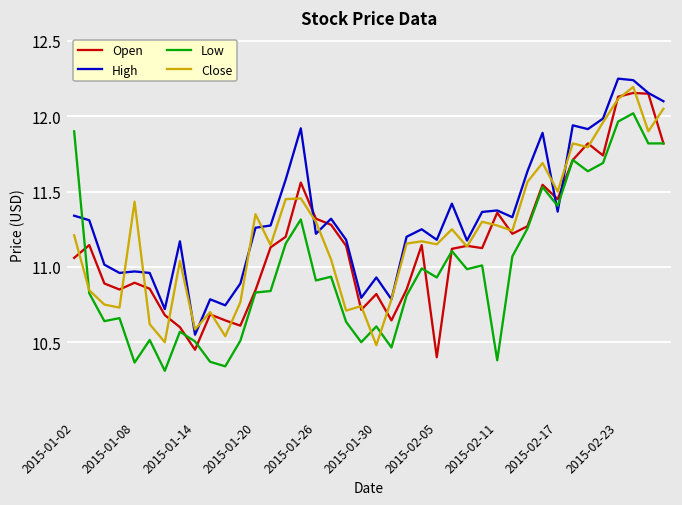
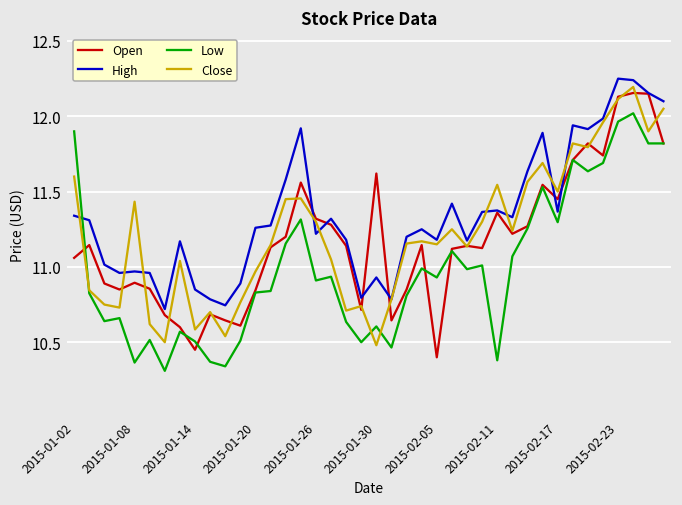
  {
    "Open": {
      "2015-01-02": 11.06,
      "2015-01-08": 10.90,
      "2015-01-14": 10.45,
      "2015-01-26": 11.32,
-     "2015-01-30": 10.82,
+     "2015-01-30": 11.62,
      "2015-02-05": 10.40,
      "2015-02-17": 11.45
    },
    "High": {
      "2015-01-02": 11.34,
      "2015-01-08": 10.97,
-     "2015-01-14": 10.55,
+     "2015-01-14": 10.85,
      "2015-01-20": 11.26,
      "2015-01-26": 11.22,
      "2015-01-30": 10.93,
      "2015-02-05": 11.18,
      "2015-02-17": 11.37,
      "2015-02-23": 12.25
    },
    "Low": {
      "2015-01-02": 11.90,
      "2015-01-08": 10.37,
      "2015-01-14": 10.51,
      "2015-01-26": 10.91,
      "2015-01-30": 10.61,
      "2015-02-05": 10.93,
      "2015-02-11": 10.38,
-     "2015-02-17": 11.41,
+     "2015-02-17": 11.30,
      "2015-02-23": 11.97
    },
    "Close": {
-     "2015-01-02": 11.21,
+     "2015-01-02": 11.60,
      "2015-01-08": 11.43,
      "2015-01-14": 10.59,
-     "2015-01-20": 11.35,
+     "2015-01-20": 10.97,
      "2015-01-26": 11.30,
      "2015-01-30": 10.48,
      "2015-02-05": 11.15,
-     "2015-02-11": 11.28,
+     "2015-02-11": 11.55,
      "2015-02-17": 11.50
    }
  }
